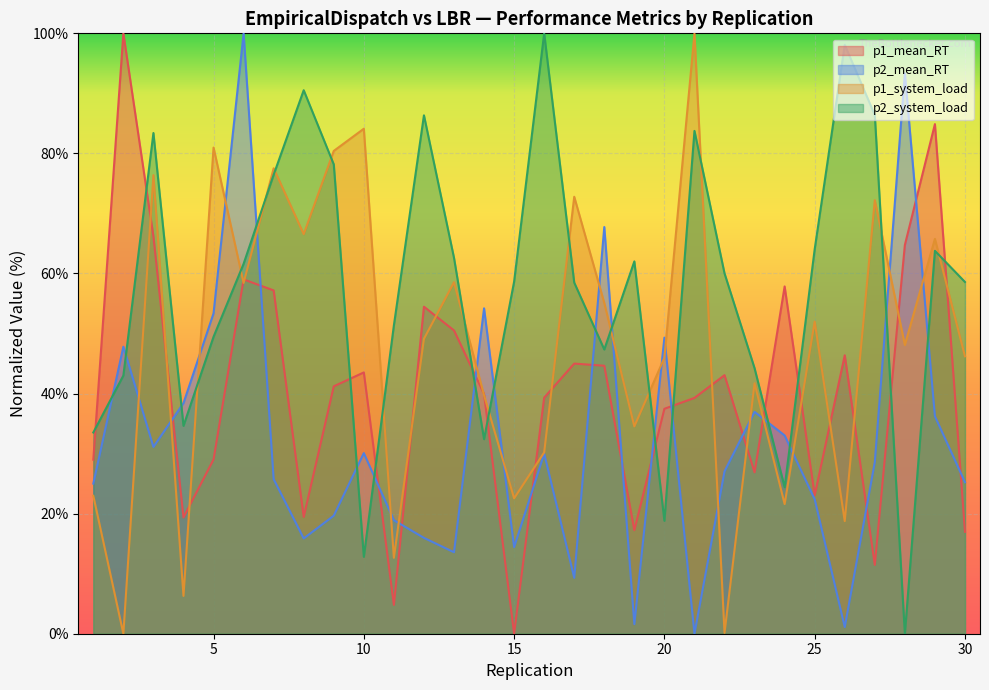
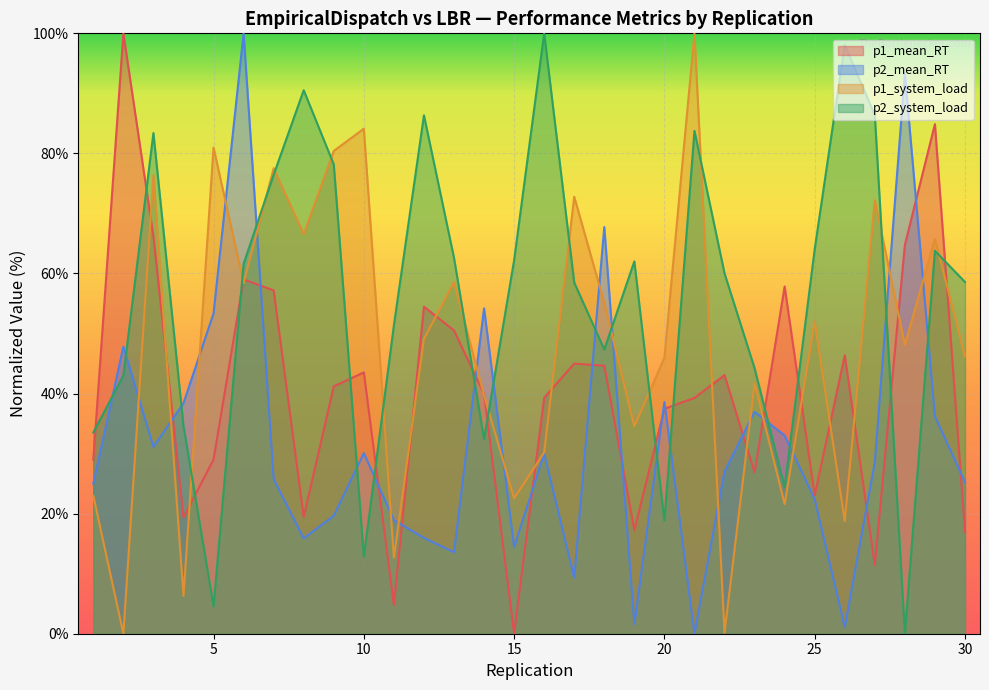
  {
    "p2_mean_RT": {
      "5": "53%",
      "10": "30%",
      "15": "14%",
-     "20": "49%",
+     "20": "39%",
      "25": "22%",
      "30": "25%"
    },
    "p2_system_load": {
-     "5": "49%",
+     "5": "5%",
      "10": "13%",
-     "15": "59%",
+     "15": "62%",
      "20": "19%",
      "25": "64%",
      "30": "59%"
    }
  }
